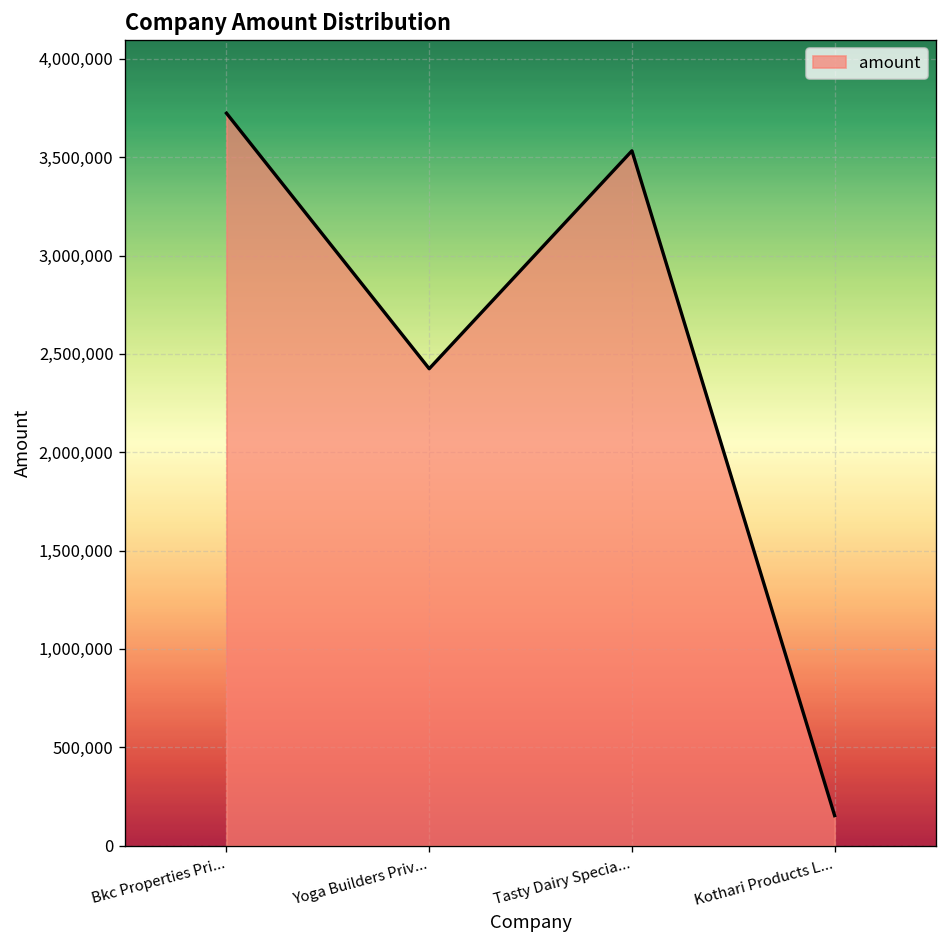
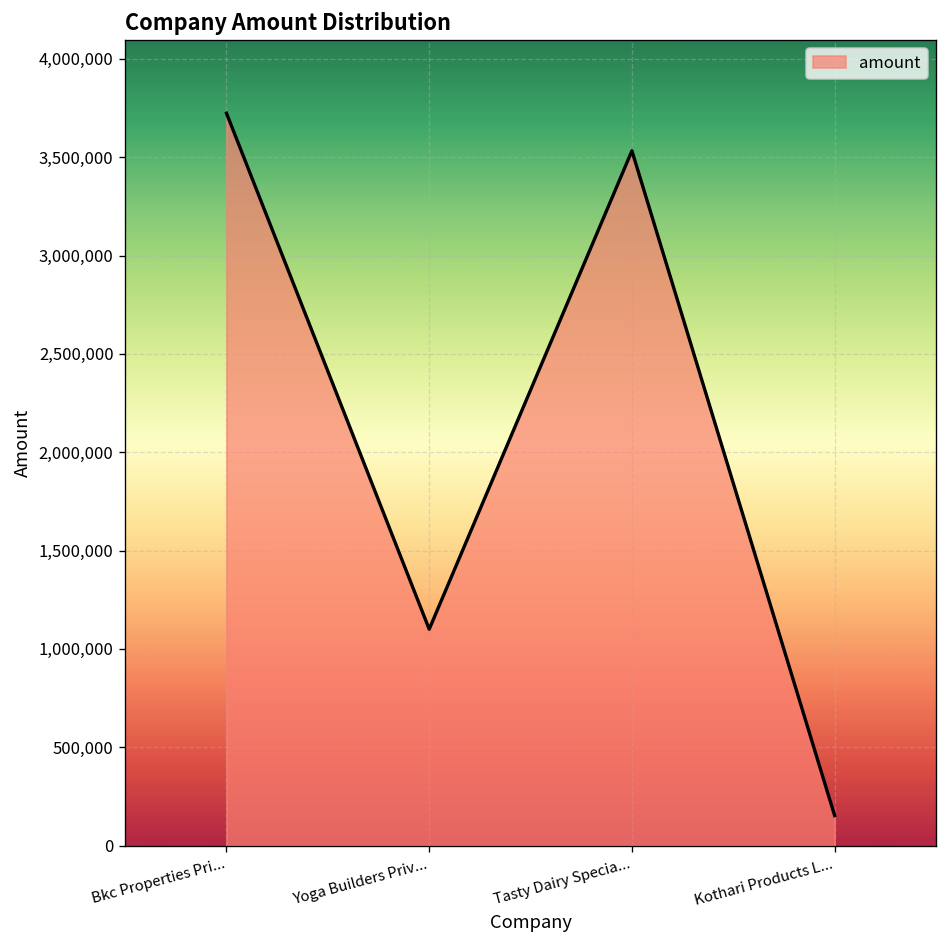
  {
    "Bkc Properties Pri...": "3,720,000",
-   "Yoga Builders Priv...": "2,420,000",
+   "Yoga Builders Priv...": "1,100,000",
    "Tasty Dairy Specia...": "3,530,000",
    "Kothari Products L...": "150,000"
  }
